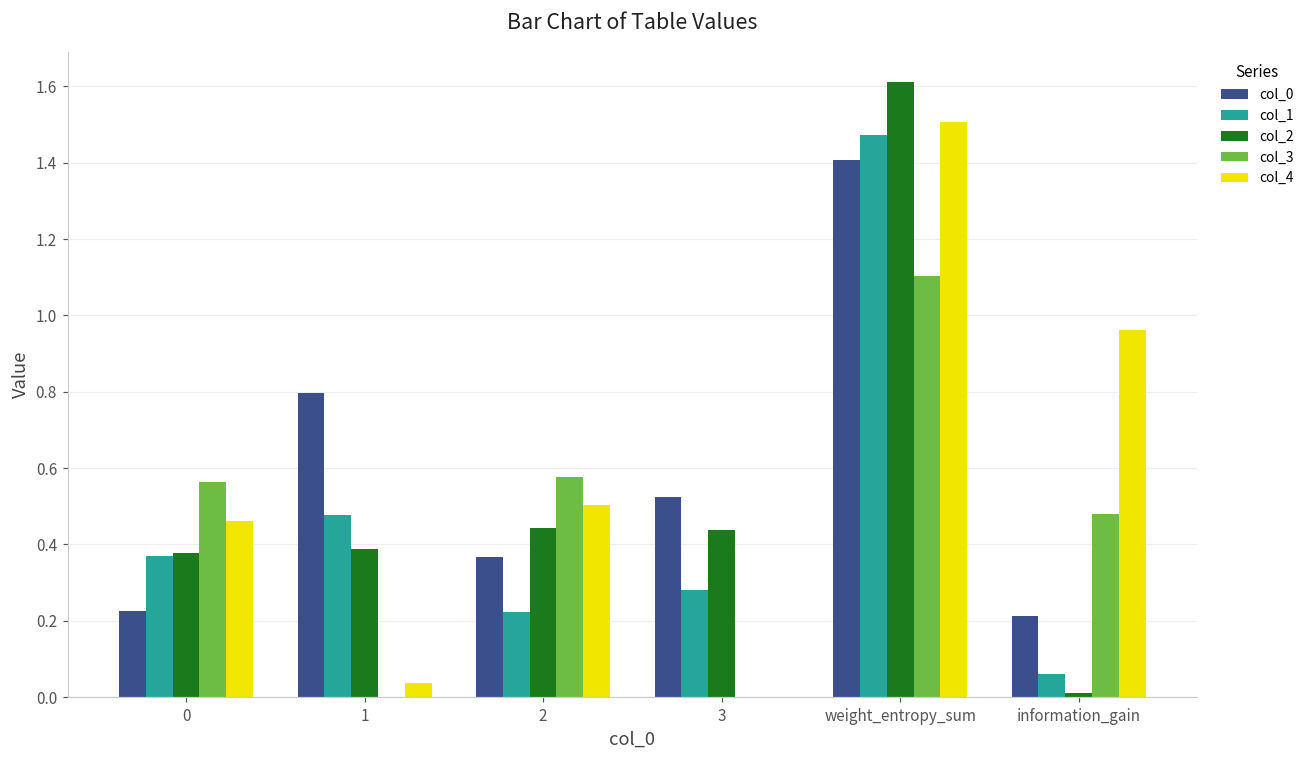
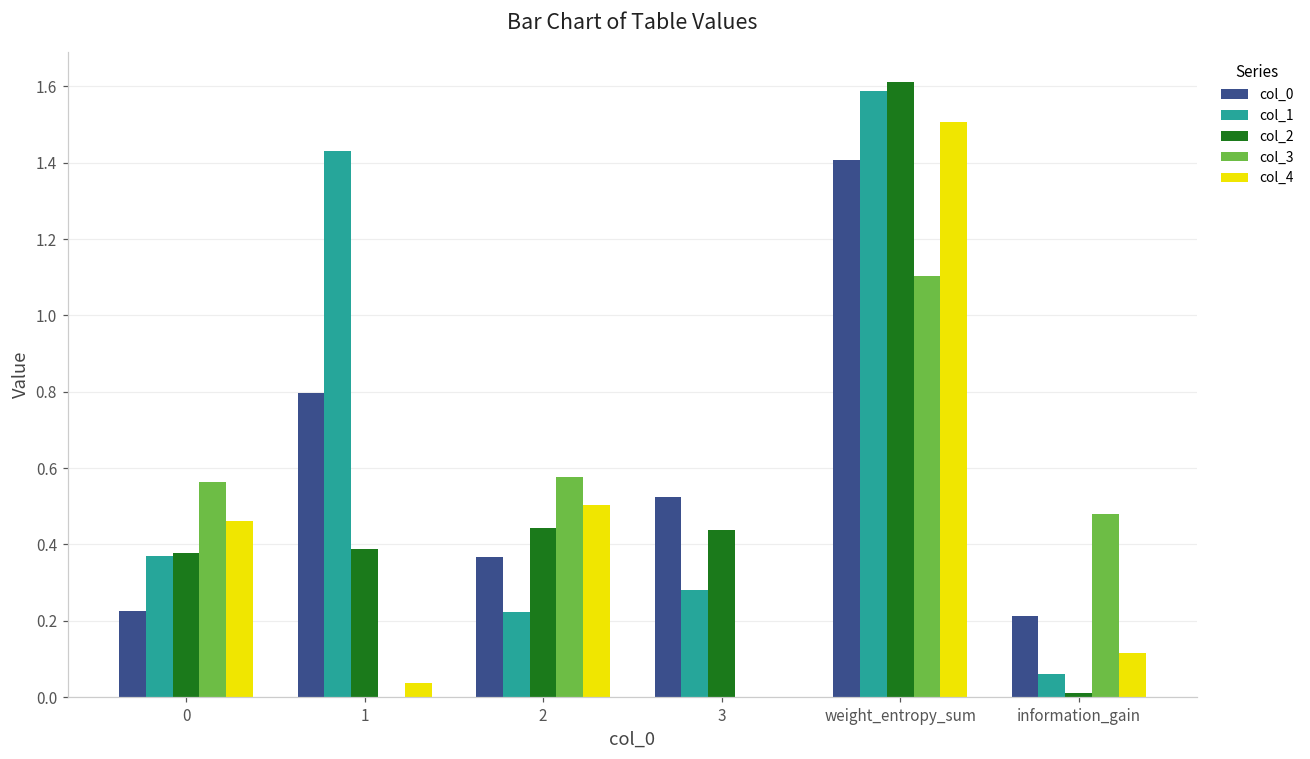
  {
    "col_0": {
      "0": 0.23,
      "1": 0.80,
      "2": 0.37,
      "3": 0.53,
      "weight_entropy_sum": 1.41,
      "information_gain": 0.21
    },
    "col_1": {
      "0": 0.37,
-     "1": 0.48,
+     "1": 1.43,
      "2": 0.22,
      "3": 0.28,
-     "weight_entropy_sum": 1.47,
+     "weight_entropy_sum": 1.59,
      "information_gain": 0.06
    },
    "col_2": {
      "0": 0.38,
      "1": 0.39,
      "2": 0.44,
      "3": 0.44,
      "weight_entropy_sum": 1.61,
      "information_gain": 0.01
    },
    "col_3": {
      "0": 0.56,
      "1": 0.00,
      "2": 0.58,
      "3": 0.00,
      "weight_entropy_sum": 1.10,
      "information_gain": 0.48
    },
    "col_4": {
      "0": 0.46,
      "1": 0.04,
      "2": 0.50,
      "3": 0.00,
      "weight_entropy_sum": 1.51,
-     "information_gain": 0.96
+     "information_gain": 0.11
    }
  }
